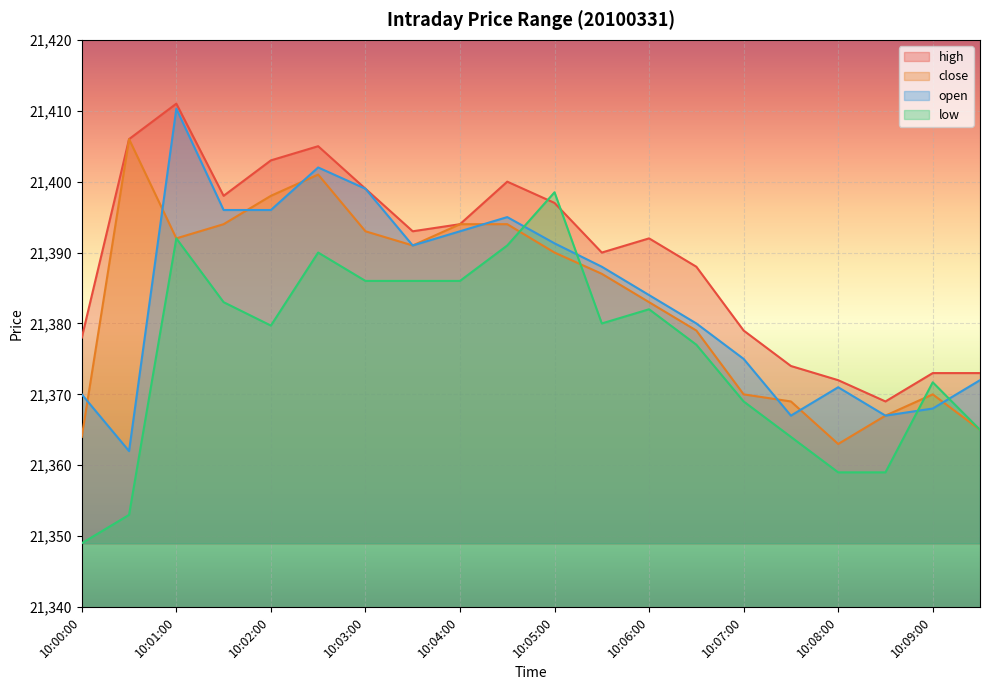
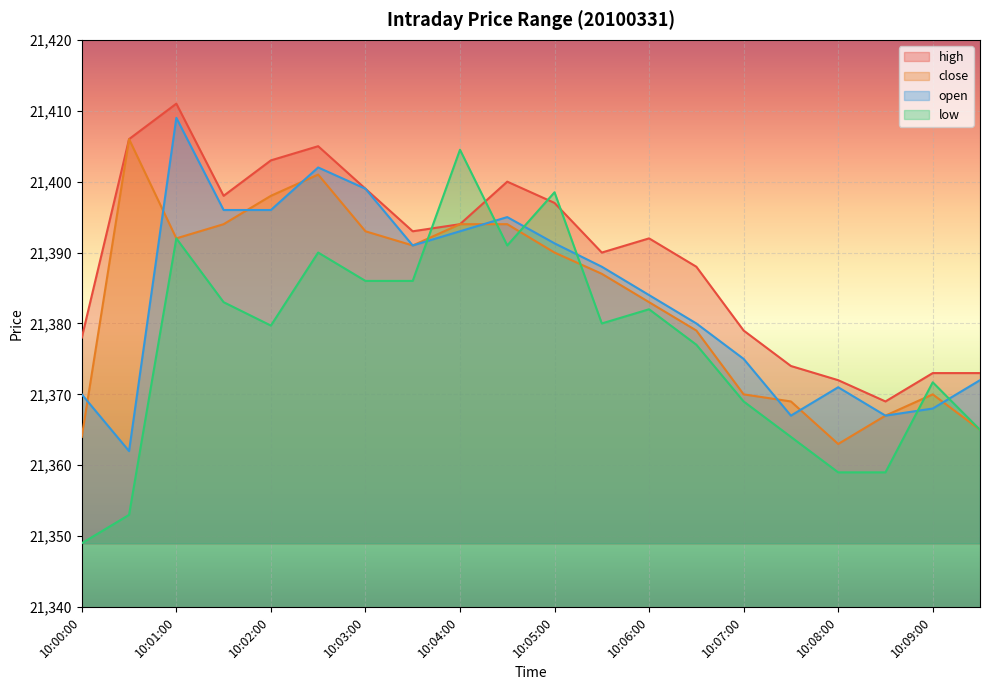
  {
    "open": {
      "10:00:00": "21,370",
-     "10:01:00": "21,410",
+     "10:01:00": "21,409",
      "10:02:00": "21,396",
      "10:04:00": "21,393",
      "10:05:00": "21,391",
      "10:06:00": "21,384",
      "10:07:00": "21,375",
      "10:08:00": "21,371",
      "10:09:00": "21,368"
    },
    "low": {
      "10:00:00": "21,349",
      "10:02:00": "21,380",
      "10:03:00": "21,386",
-     "10:04:00": "21,386",
+     "10:04:00": "21,405",
      "10:05:00": "21,399",
      "10:06:00": "21,382",
      "10:07:00": "21,369",
      "10:08:00": "21,359",
      "10:09:00": "21,372"
    }
  }
